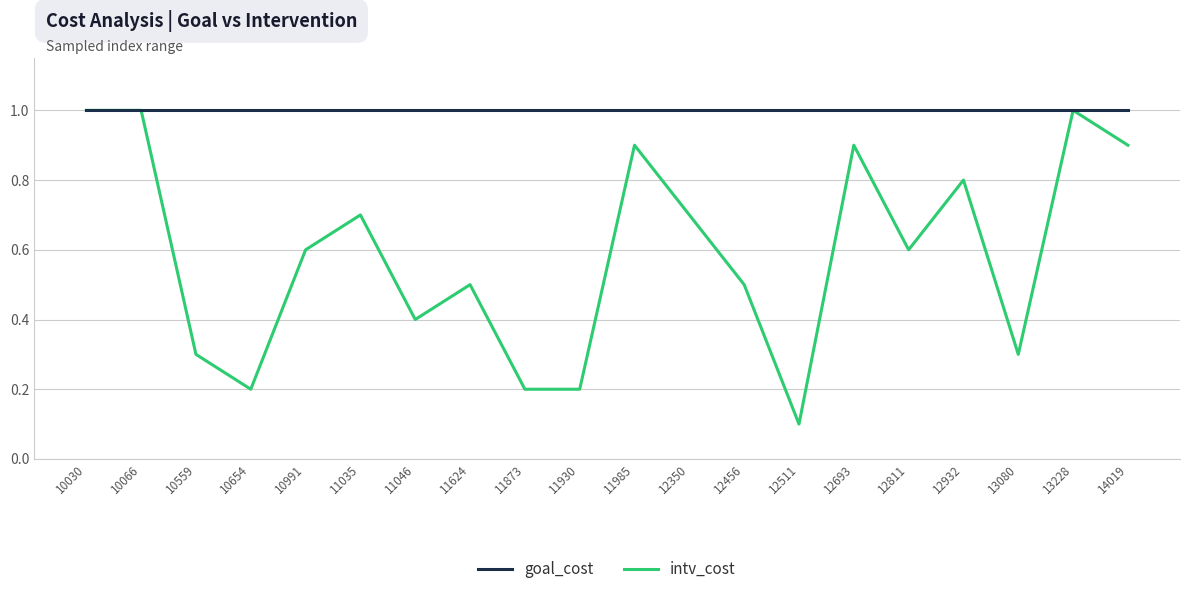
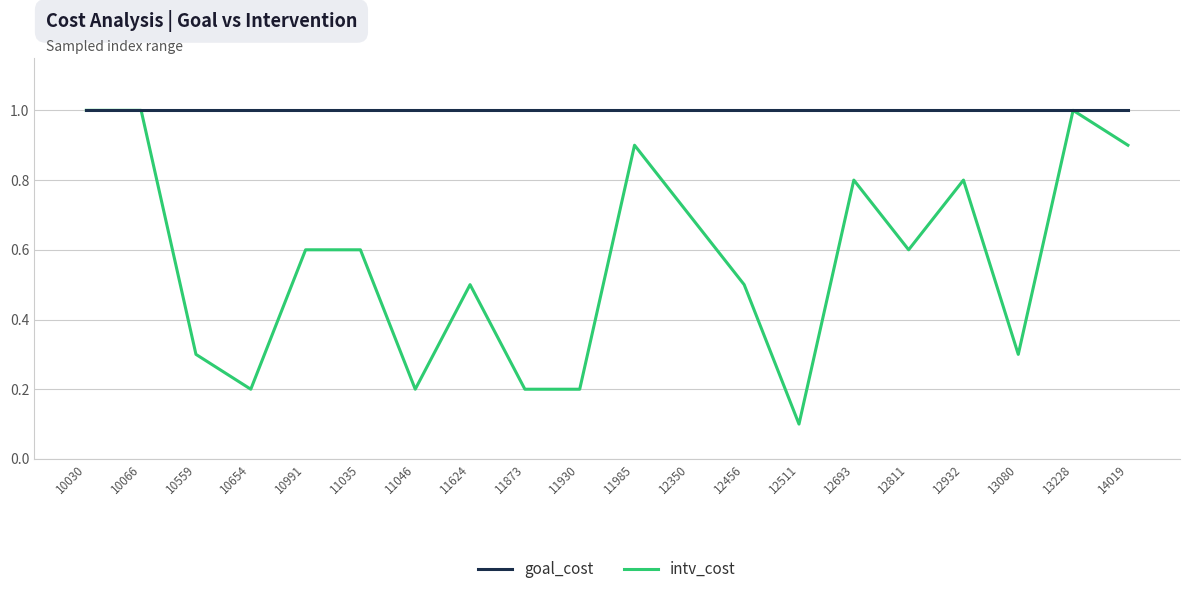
  {
    "goal_cost": {
      "10559": 1.0,
      "10654": 1.0,
      "10991": 1.0,
      "11035": 1.0,
      "11046": 1.0,
      "11624": 1.0,
      "11873": 1.0,
      "11930": 1.0,
      "11985": 1.0,
      "12350": 1.0,
      "12456": 1.0,
      "12511": 1.0,
      "12693": 1.0,
      "12811": 1.0,
      "12932": 1.0,
      "13080": 1.0,
      "14019": 1.0
    },
    "intv_cost": {
      "10559": 0.3,
      "10654": 0.2,
      "10991": 0.6,
-     "11035": 0.7,
-     "11046": 0.4,
+     "11035": 0.6,
+     "11046": 0.2,
      "11624": 0.5,
      "11873": 0.2,
      "11930": 0.2,
      "11985": 0.9,
      "12350": 0.7,
      "12456": 0.5,
      "12511": 0.1,
-     "12693": 0.9,
+     "12693": 0.8,
      "12811": 0.6,
      "12932": 0.8,
      "13080": 0.3,
      "14019": 0.9
    }
  }
